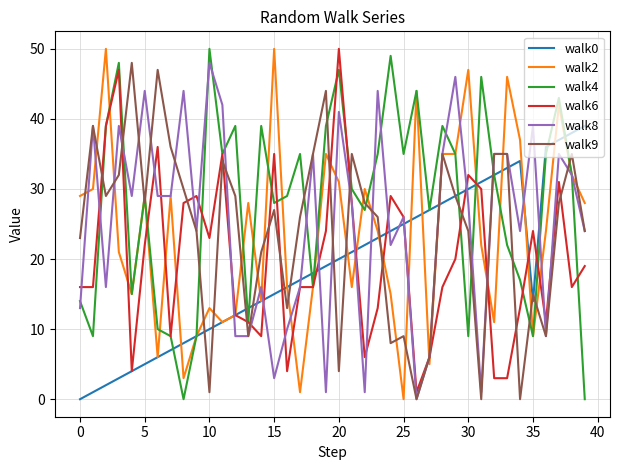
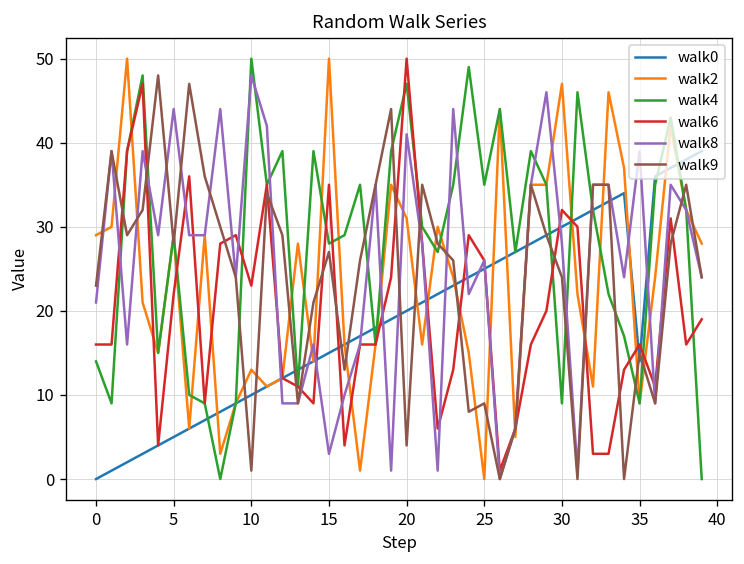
  {
    "walk0": {
      "0": 0,
      "5": 5,
      "10": 10,
      "15": 15,
      "20": 20,
      "25": 25,
      "30": 30,
      "35": 14
    },
    "walk2": {
      "0": 29,
      "10": 13,
      "15": 50,
      "20": 31,
      "25": 0,
      "30": 47
    },
    "walk4": {
      "0": 14,
      "10": 50,
      "15": 28,
      "20": 47,
      "25": 35,
      "30": 9
    },
    "walk6": {
      "0": 16,
      "5": 22,
      "10": 23,
      "15": 35,
      "20": 50,
      "30": 32,
-     "35": 24
+     "35": 16
    },
    "walk8": {
-     "0": 13,
+     "0": 21,
      "5": 44,
      "10": 48,
      "15": 3,
      "20": 41,
      "30": 28
    },
    "walk9": {
      "0": 23,
      "5": 28,
      "10": 1,
      "15": 27,
      "20": 4,
      "25": 9,
      "30": 24,
      "35": 15
    }
  }
